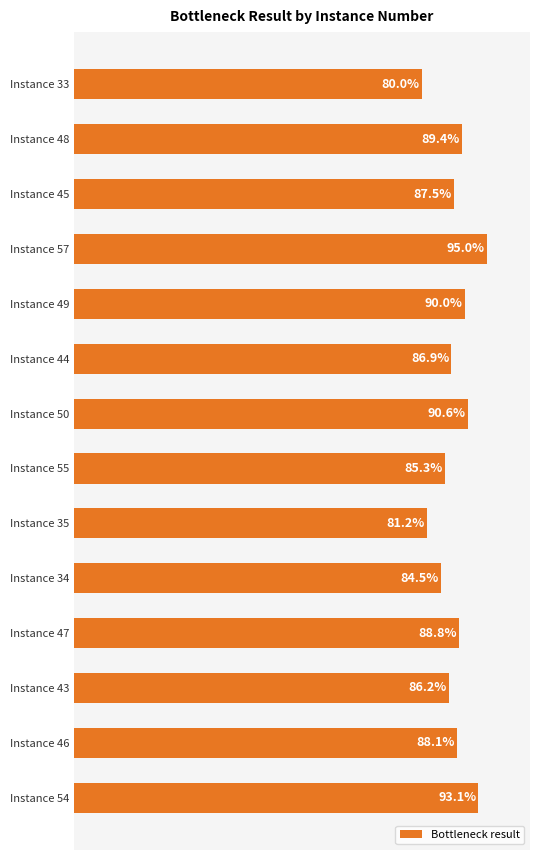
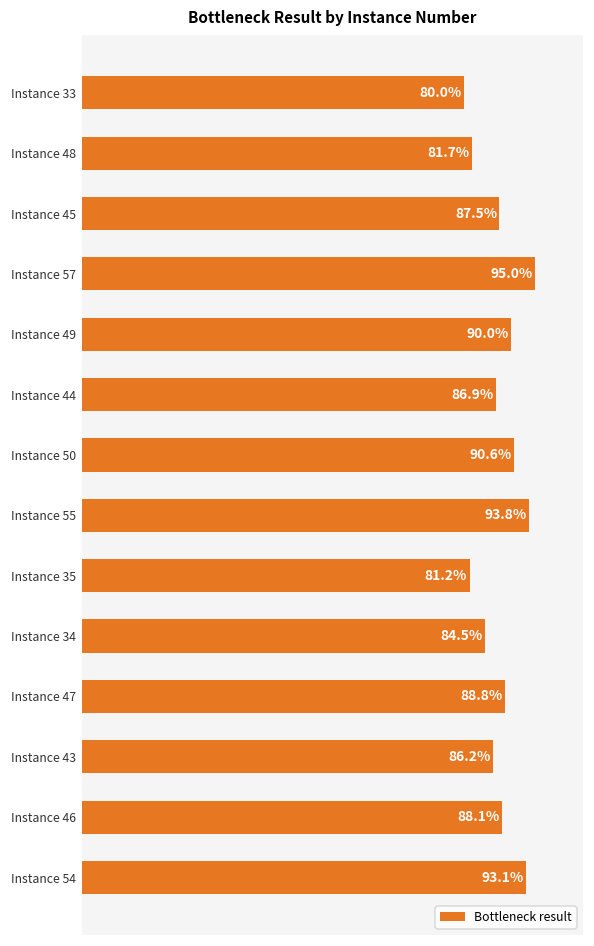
  {
    "Instance 33": "80.0%",
-   "Instance 48": "89.4%",
+   "Instance 48": "81.7%",
    "Instance 45": "87.5%",
    "Instance 57": "95.0%",
    "Instance 49": "90.0%",
    "Instance 44": "86.9%",
    "Instance 50": "90.6%",
-   "Instance 55": "85.3%",
+   "Instance 55": "93.8%",
    "Instance 35": "81.2%",
    "Instance 34": "84.5%",
    "Instance 47": "88.8%",
    "Instance 43": "86.2%",
    "Instance 46": "88.1%",
    "Instance 54": "93.1%"
  }
